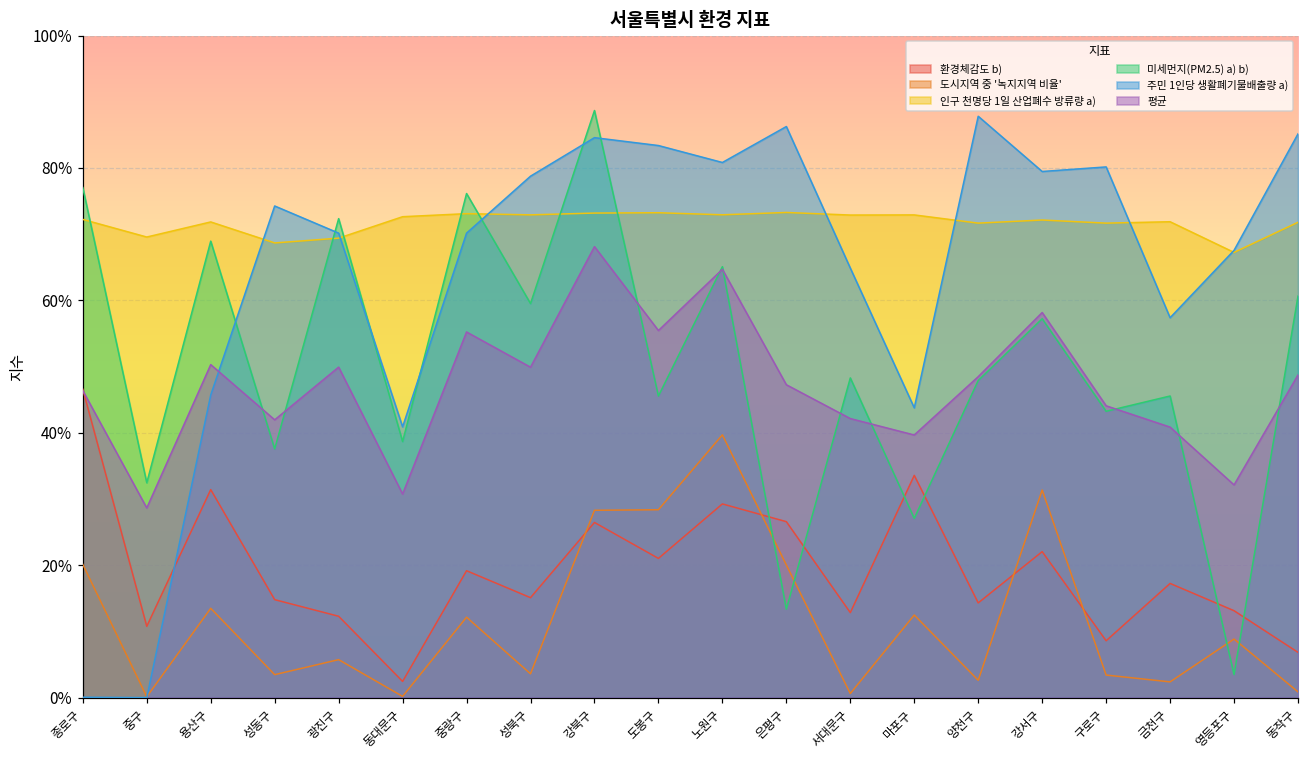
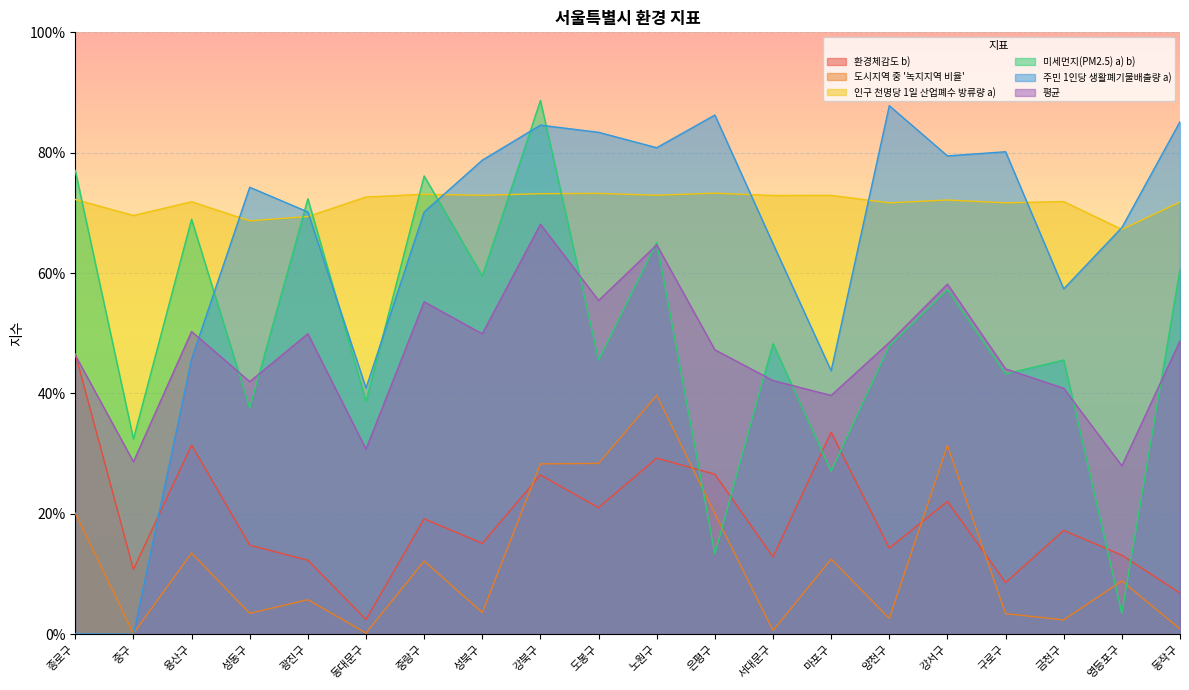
  {
    "미세먼지(PM2.5) a) b)": {
      "종로구": "77%",
      "중구": "32%",
      "용산구": "69%",
      "성동구": "38%",
      "광진구": "72%",
      "동대문구": "39%",
      "중랑구": "76%",
      "성북구": "60%",
      "강북구": "89%",
      "도봉구": "46%",
      "은평구": "13%",
      "서대문구": "48%",
      "마포구": "27%",
      "양천구": "48%",
      "강서구": "57%",
      "구로구": "43%",
      "금천구": "46%",
      "영등포구": "3%",
      "동작구": "61%"
    },
    "주민 1인당 생활폐기물배출량 a)": {
      "종로구": "0%",
      "용산구": "46%",
      "성동구": "74%",
      "광진구": "70%",
      "동대문구": "41%",
      "중랑구": "70%",
      "성북구": "79%",
      "강북구": "85%",
      "도봉구": "83%",
      "노원구": "81%",
      "은평구": "86%",
      "서대문구": "65%",
      "마포구": "44%",
      "양천구": "88%",
      "강서구": "79%",
      "구로구": "80%",
      "금천구": "57%",
      "동작구": "85%"
    },
    "평균": {
      "중구": "29%",
      "용산구": "50%",
      "성동구": "42%",
      "광진구": "50%",
      "동대문구": "31%",
      "중랑구": "55%",
      "성북구": "50%",
      "강북구": "68%",
      "도봉구": "55%",
      "은평구": "47%",
      "서대문구": "42%",
      "마포구": "40%",
      "양천구": "48%",
      "강서구": "58%",
      "구로구": "44%",
      "금천구": "41%",
-     "영등포구": "32%",
+     "영등포구": "28%",
      "동작구": "49%"
    }
  }
